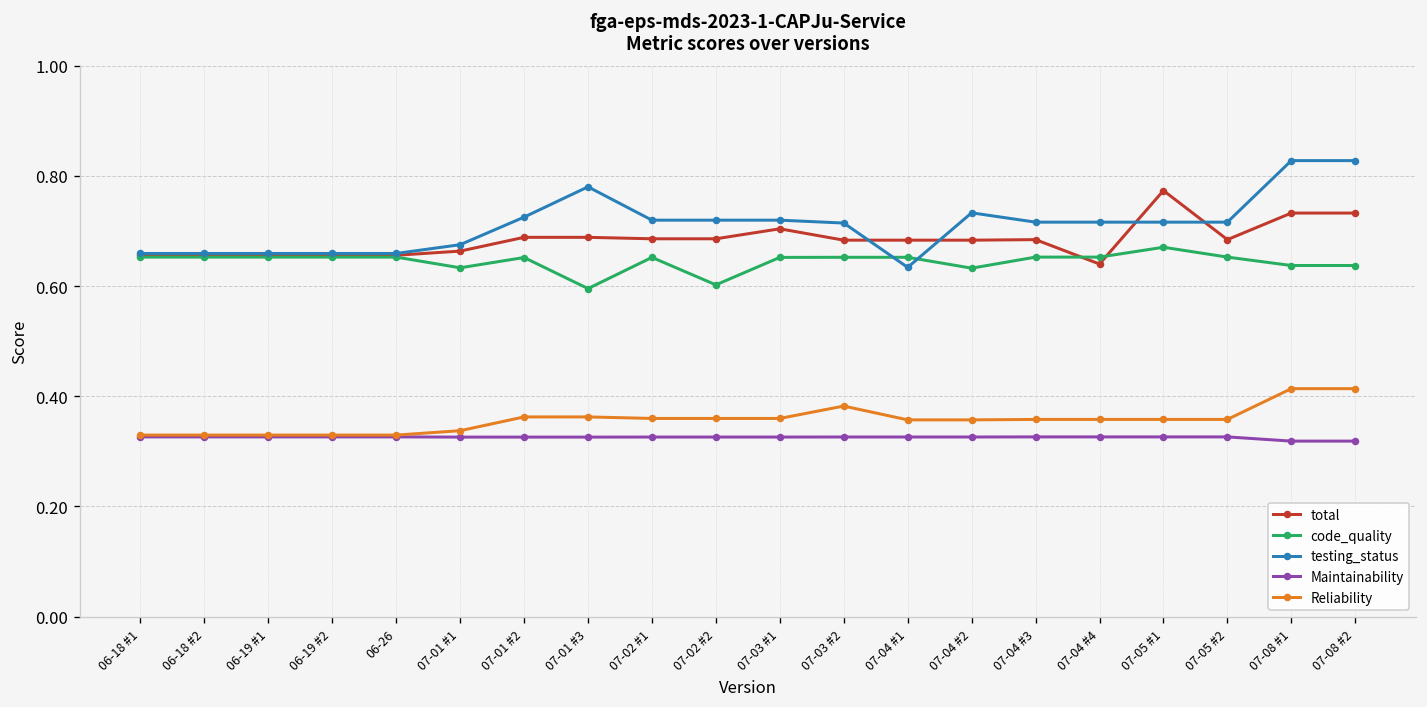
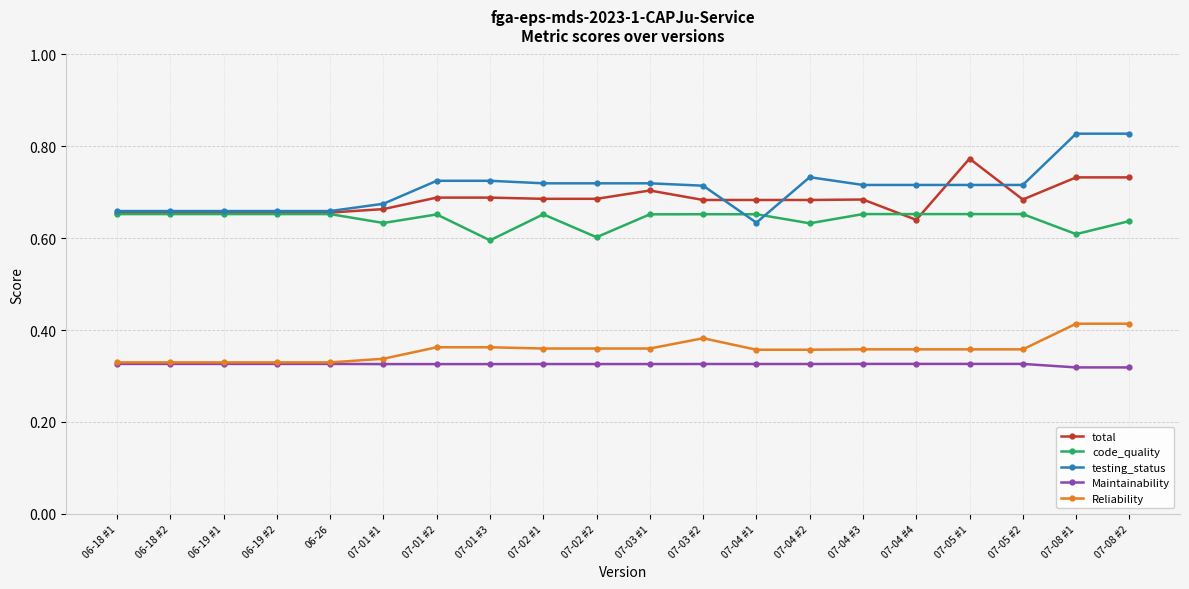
  {
    "total": {
      "07-01 #1": 0.66,
      "07-01 #2": 0.69,
      "07-01 #3": 0.69,
      "07-02 #1": 0.69,
      "07-02 #2": 0.69,
      "07-03 #1": 0.70,
      "07-03 #2": 0.68,
      "07-04 #1": 0.68,
      "07-04 #2": 0.68,
      "07-04 #3": 0.68,
      "07-04 #4": 0.64,
      "07-05 #1": 0.77,
      "07-05 #2": 0.68,
      "07-08 #1": 0.73,
      "07-08 #2": 0.73
    },
    "code_quality": {
      "07-01 #1": 0.63,
      "07-01 #2": 0.65,
      "07-01 #3": 0.60,
      "07-02 #1": 0.65,
      "07-02 #2": 0.60,
      "07-03 #1": 0.65,
      "07-03 #2": 0.65,
      "07-04 #1": 0.65,
      "07-04 #2": 0.63,
      "07-04 #3": 0.65,
      "07-04 #4": 0.65,
-     "07-05 #1": 0.67,
+     "07-05 #1": 0.65,
      "07-05 #2": 0.65,
-     "07-08 #1": 0.64,
+     "07-08 #1": 0.61,
      "07-08 #2": 0.64
    },
    "testing_status": {
      "07-01 #1": 0.68,
      "07-01 #2": 0.73,
-     "07-01 #3": 0.78,
+     "07-01 #3": 0.73,
      "07-02 #1": 0.72,
      "07-02 #2": 0.72,
      "07-03 #1": 0.72,
      "07-03 #2": 0.71,
      "07-04 #1": 0.63,
      "07-04 #2": 0.73,
      "07-04 #3": 0.72,
      "07-04 #4": 0.72,
      "07-05 #1": 0.72,
      "07-05 #2": 0.72,
      "07-08 #1": 0.83,
      "07-08 #2": 0.83
    },
    "Maintainability": {
      "07-01 #1": 0.33,
      "07-01 #2": 0.33,
      "07-01 #3": 0.33,
      "07-02 #1": 0.33,
      "07-02 #2": 0.33,
      "07-03 #1": 0.33,
      "07-03 #2": 0.33,
      "07-04 #1": 0.33,
      "07-04 #2": 0.33,
      "07-04 #3": 0.33,
      "07-04 #4": 0.33,
      "07-05 #1": 0.33,
      "07-05 #2": 0.33,
      "07-08 #1": 0.32,
      "07-08 #2": 0.32
    },
    "Reliability": {
      "07-01 #1": 0.34,
      "07-01 #2": 0.36,
      "07-01 #3": 0.36,
      "07-02 #1": 0.36,
      "07-02 #2": 0.36,
      "07-03 #1": 0.36,
      "07-03 #2": 0.38,
      "07-04 #1": 0.36,
      "07-04 #2": 0.36,
      "07-04 #3": 0.36,
      "07-04 #4": 0.36,
      "07-05 #1": 0.36,
      "07-05 #2": 0.36,
      "07-08 #1": 0.41,
      "07-08 #2": 0.41
    }
  }
